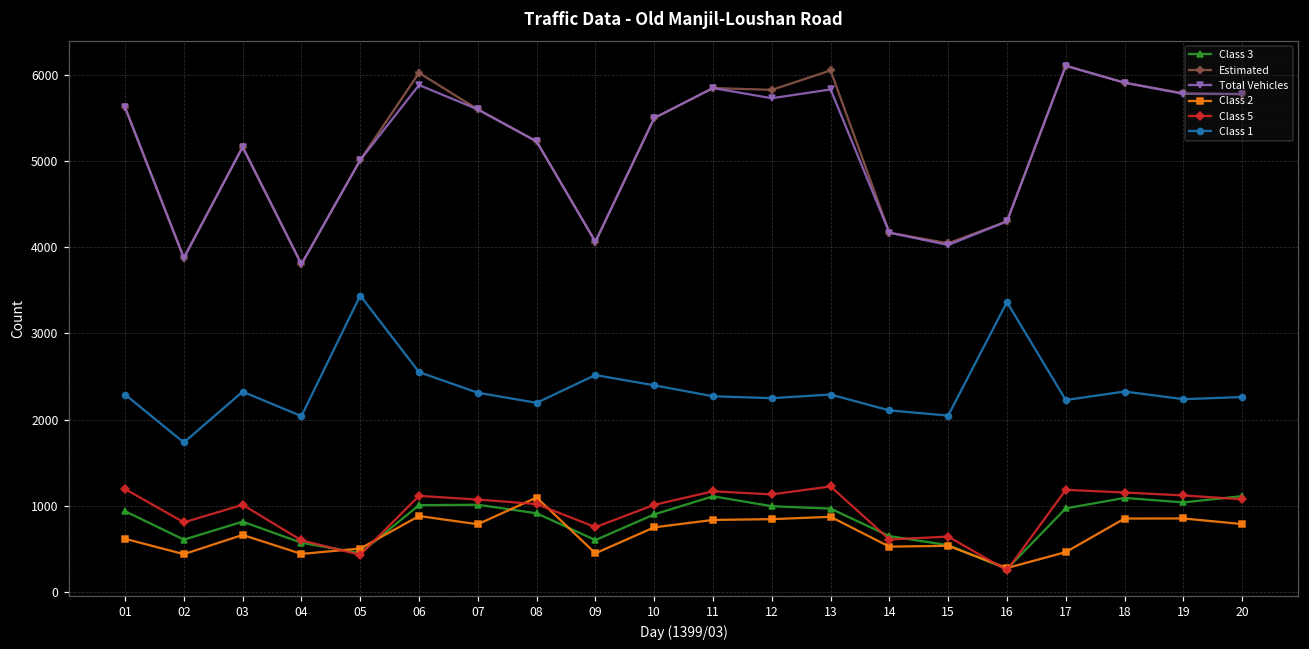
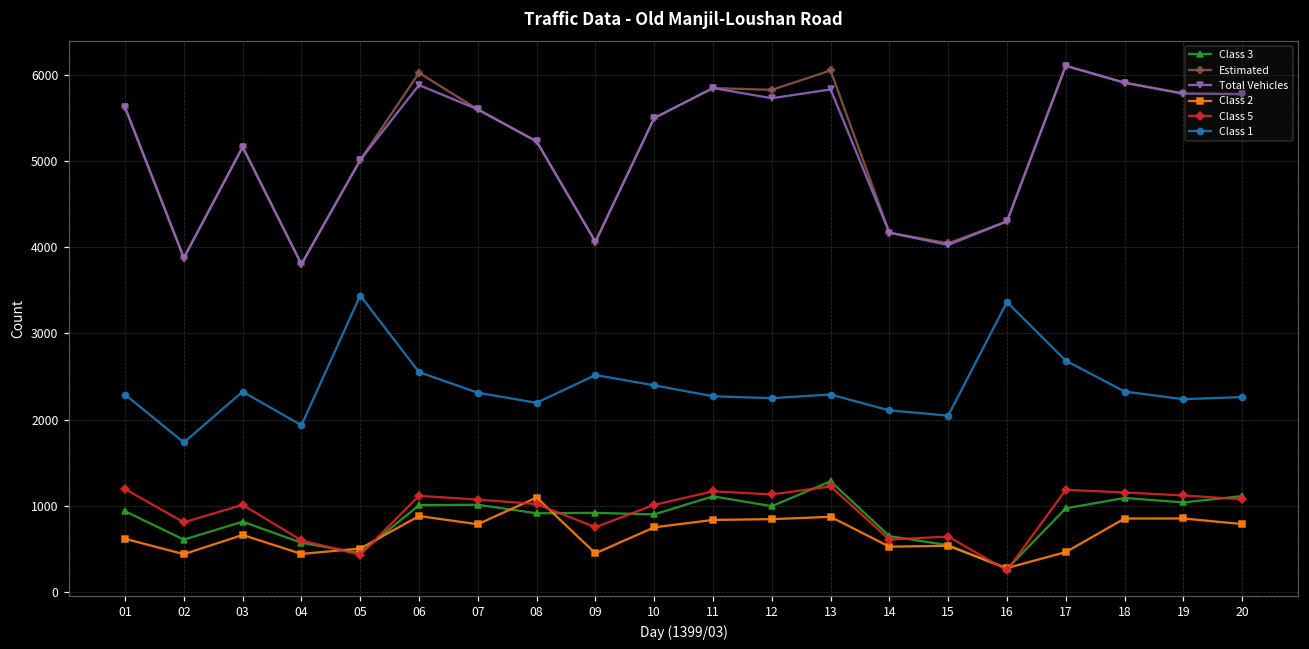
  {
    "Class 3": {
      "01": 900,
      "02": 600,
      "03": 800,
      "06": 1000,
      "07": 1000,
      "08": 900,
-     "09": 600,
+     "09": 900,
      "10": 900,
      "11": 1100,
      "12": 1000,
-     "13": 1000,
+     "13": 1300,
      "14": 600,
      "17": 1000,
      "18": 1100,
      "19": 1000,
      "20": 1100
    },
    "Estimated": {
      "06": 6000,
      "12": 5800,
      "13": 6000
    },
    "Total Vehicles": {
      "06": 5900,
      "12": 5700,
      "13": 5800
    },
    "Class 2": {
      "01": 600,
      "02": 400,
      "03": 700,
      "04": 400,
      "05": 500,
      "06": 900,
      "07": 800,
      "08": 1100,
      "09": 500,
      "10": 800,
      "11": 800,
      "12": 800,
      "13": 900,
      "14": 500,
      "17": 500,
      "18": 900,
      "19": 900,
      "20": 800
    },
    "Class 5": {
      "01": 1200,
      "02": 800,
      "03": 1000,
      "06": 1100,
      "07": 1100,
      "08": 1000,
      "09": 800,
      "10": 1000,
      "11": 1200,
      "12": 1100,
      "13": 1200,
      "14": 600,
      "15": 600,
      "17": 1200,
      "18": 1200,
      "19": 1100,
      "20": 1100
    },
    "Class 1": {
      "01": 2300,
      "02": 1700,
      "03": 2300,
-     "04": 2000,
+     "04": 1900,
      "05": 3400,
      "06": 2600,
      "07": 2300,
      "08": 2200,
      "09": 2500,
      "10": 2400,
      "11": 2300,
      "12": 2200,
      "13": 2300,
      "14": 2100,
      "15": 2000,
      "16": 3400,
-     "17": 2200,
+     "17": 2700,
      "18": 2300,
      "19": 2200,
      "20": 2300
    }
  }
